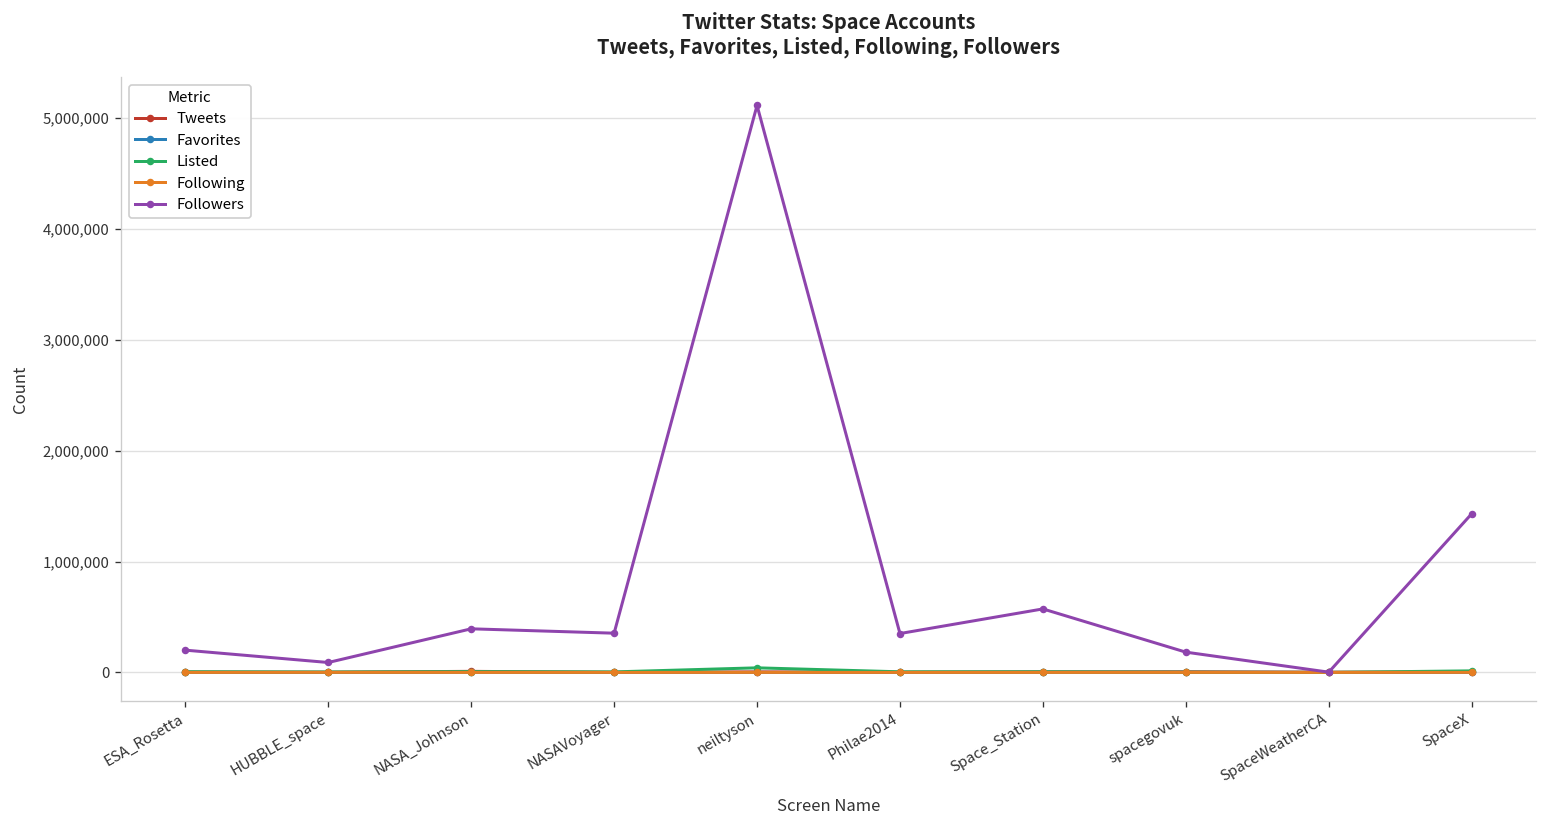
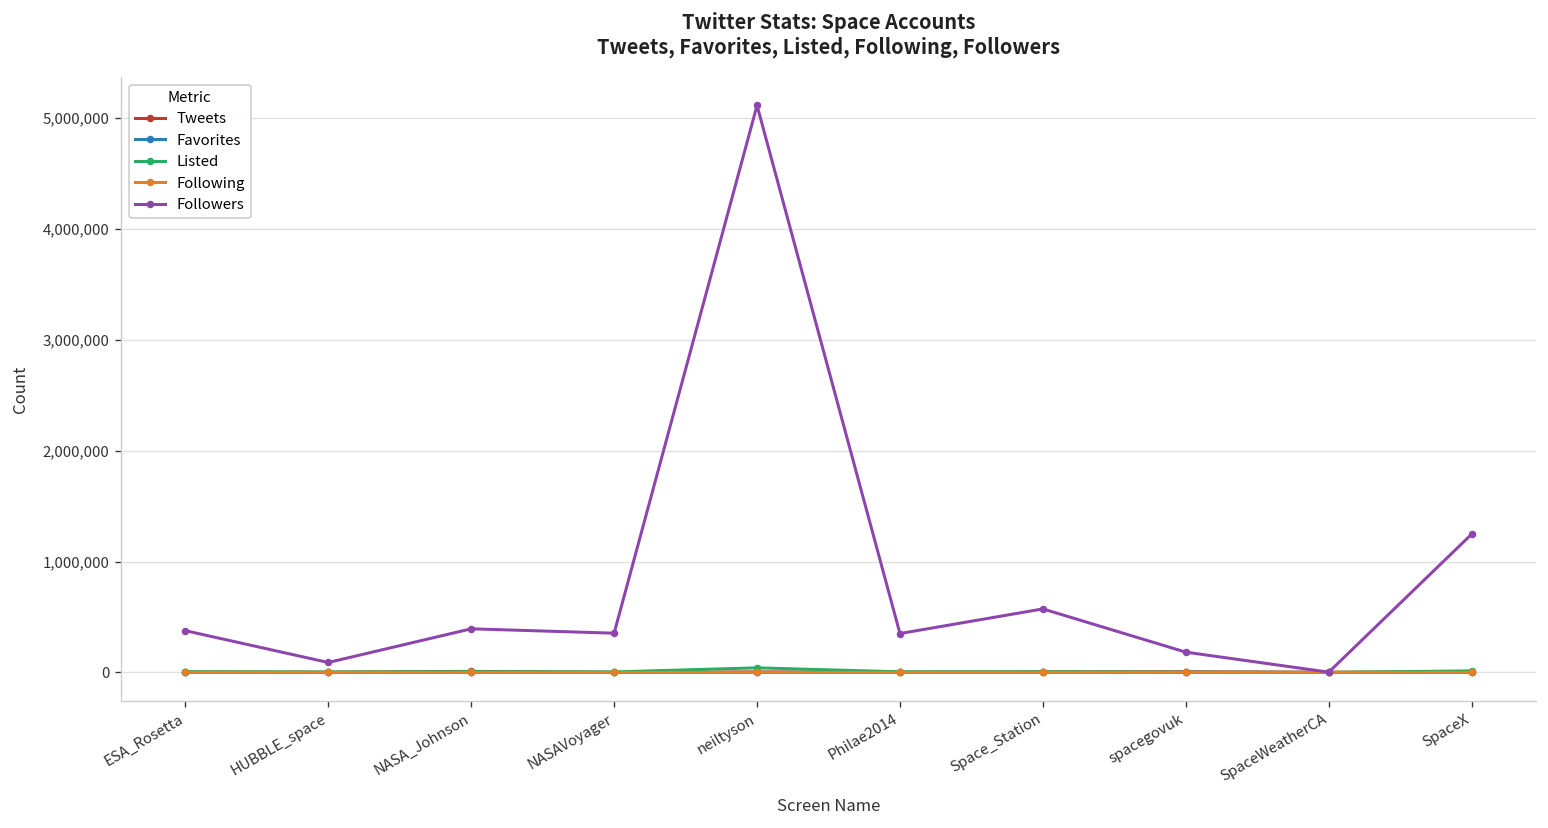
  {
    "Following": {
      "neiltyson": "0"
    },
    "Listed": {
      "neiltyson": "0"
    },
    "Followers": {
-     "ESA_Rosetta": "200,000",
+     "ESA_Rosetta": "400,000",
      "HUBBLE_space": "100,000",
      "NASA_Johnson": "400,000",
      "NASAVoyager": "400,000",
      "neiltyson": "5,100,000",
      "Philae2014": "400,000",
      "Space_Station": "600,000",
      "spacegovuk": "200,000",
-     "SpaceX": "1,400,000"
+     "SpaceX": "1,200,000"
    }
  }
